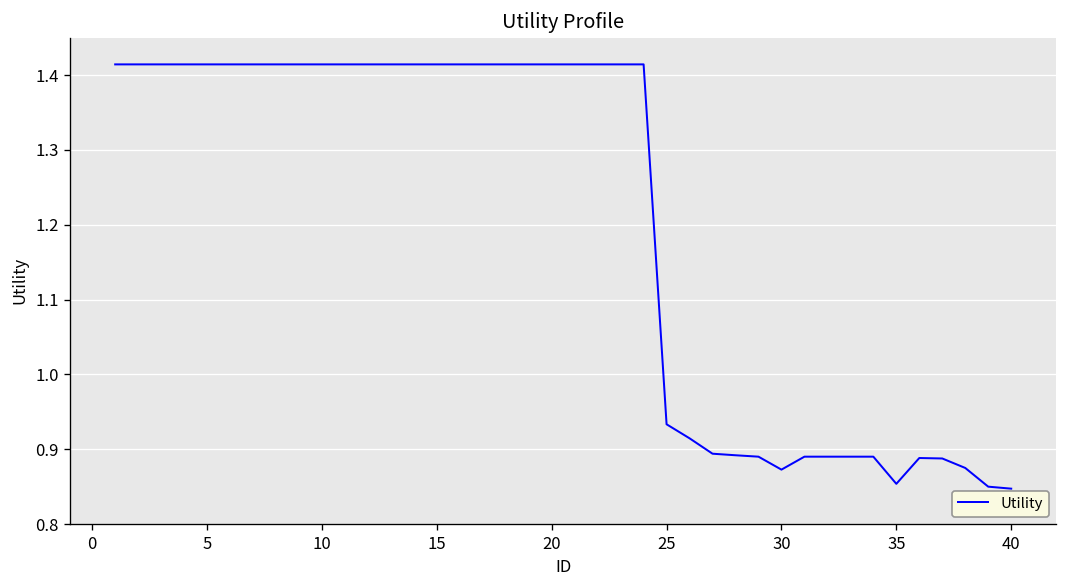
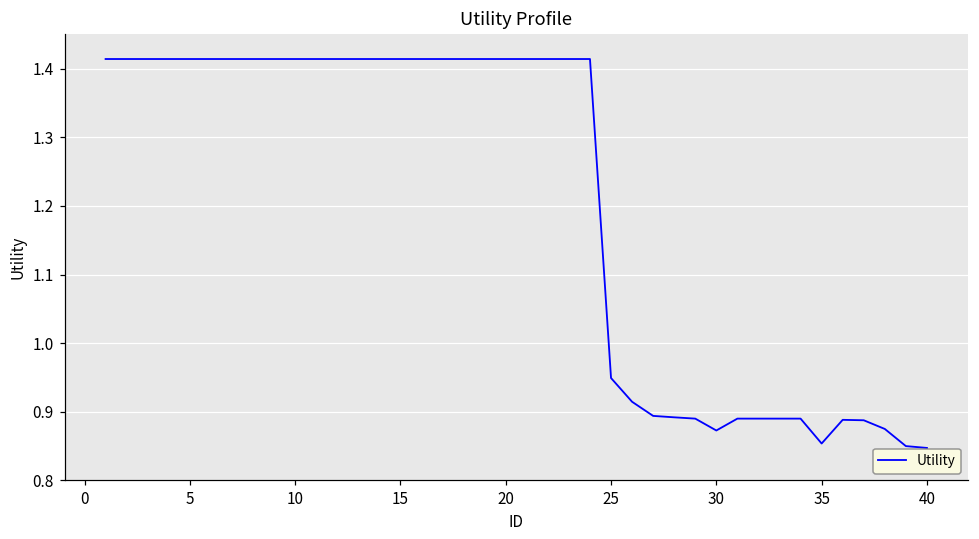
  {
    "5": 1.41,
    "10": 1.41,
    "15": 1.41,
    "20": 1.41,
-   "25": 0.93,
+   "25": 0.95,
    "30": 0.87,
    "35": 0.85,
    "40": 0.85
  }
